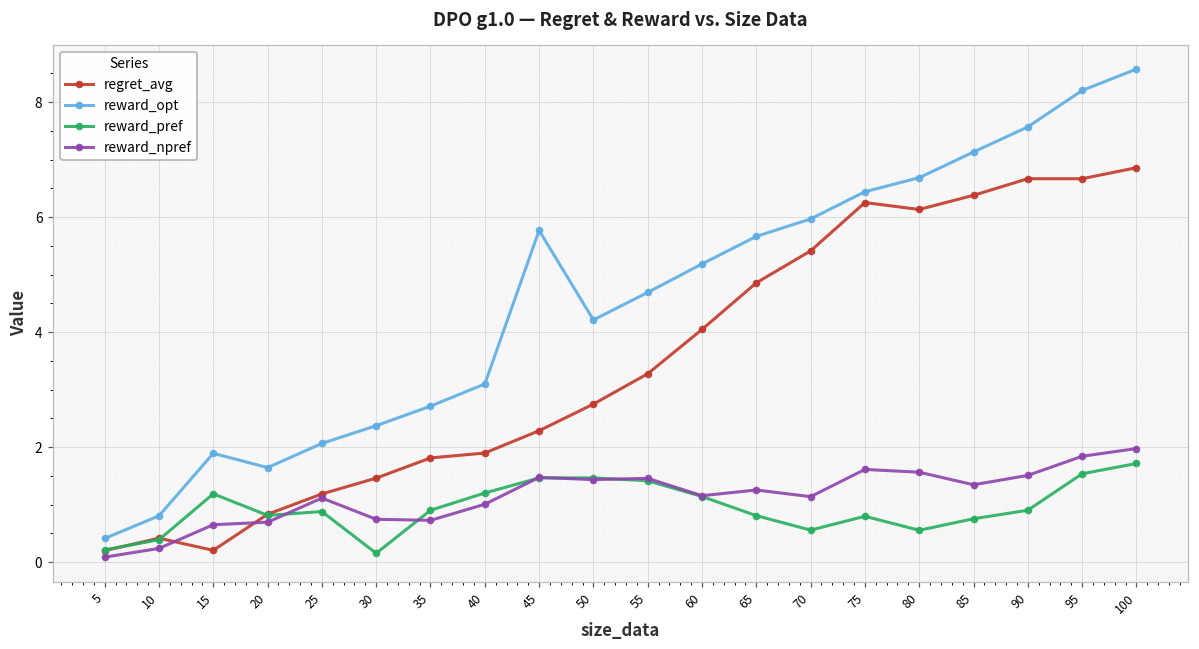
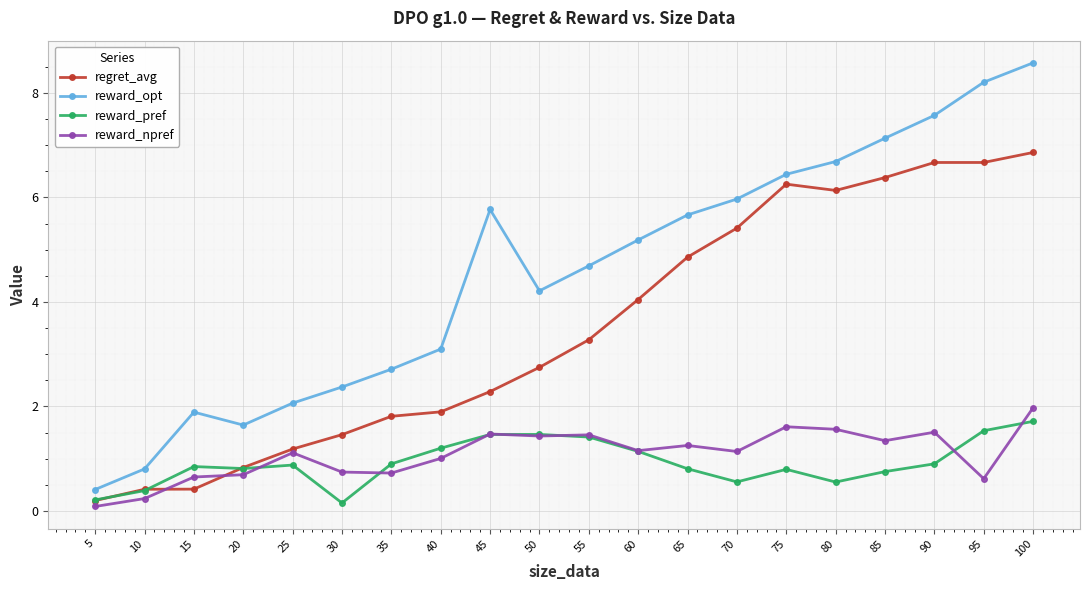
  {
    "regret_avg": {
-     "15": 0.2,
+     "15": 0.4,
      "25": 1.2,
      "30": 1.5,
      "35": 1.8,
      "40": 1.9,
      "45": 2.3,
      "50": 2.7,
      "55": 3.3,
      "60": 4.0,
      "65": 4.9,
      "70": 5.4,
      "75": 6.3,
      "80": 6.1,
      "85": 6.4,
      "90": 6.7,
      "95": 6.7,
      "100": 6.9
    },
    "reward_opt": {
      "5": 0.4,
      "10": 0.8,
      "15": 1.9,
      "20": 1.6,
      "25": 2.1,
      "30": 2.4,
      "35": 2.7,
      "40": 3.1,
      "45": 5.8,
      "50": 4.2,
      "55": 4.7,
      "60": 5.2,
      "65": 5.7,
      "70": 6.0,
      "75": 6.4,
      "80": 6.7,
      "85": 7.1,
      "90": 7.6,
      "95": 8.2,
      "100": 8.6
    },
    "reward_pref": {
-     "15": 1.2,
+     "15": 0.8,
      "25": 0.9,
      "30": 0.2,
      "35": 0.9,
      "40": 1.2,
      "65": 0.8,
      "70": 0.6,
      "75": 0.8,
      "80": 0.6,
      "85": 0.8,
      "90": 0.9,
      "95": 1.5,
      "100": 1.7
    },
    "reward_npref": {
      "5": 0.1,
      "10": 0.2,
      "15": 0.6,
      "20": 0.7,
      "25": 1.1,
      "30": 0.7,
      "35": 0.7,
      "40": 1.0,
      "65": 1.3,
      "70": 1.1,
      "75": 1.6,
      "80": 1.6,
      "85": 1.3,
      "90": 1.5,
-     "95": 1.8,
+     "95": 0.6,
      "100": 2.0
    }
  }
